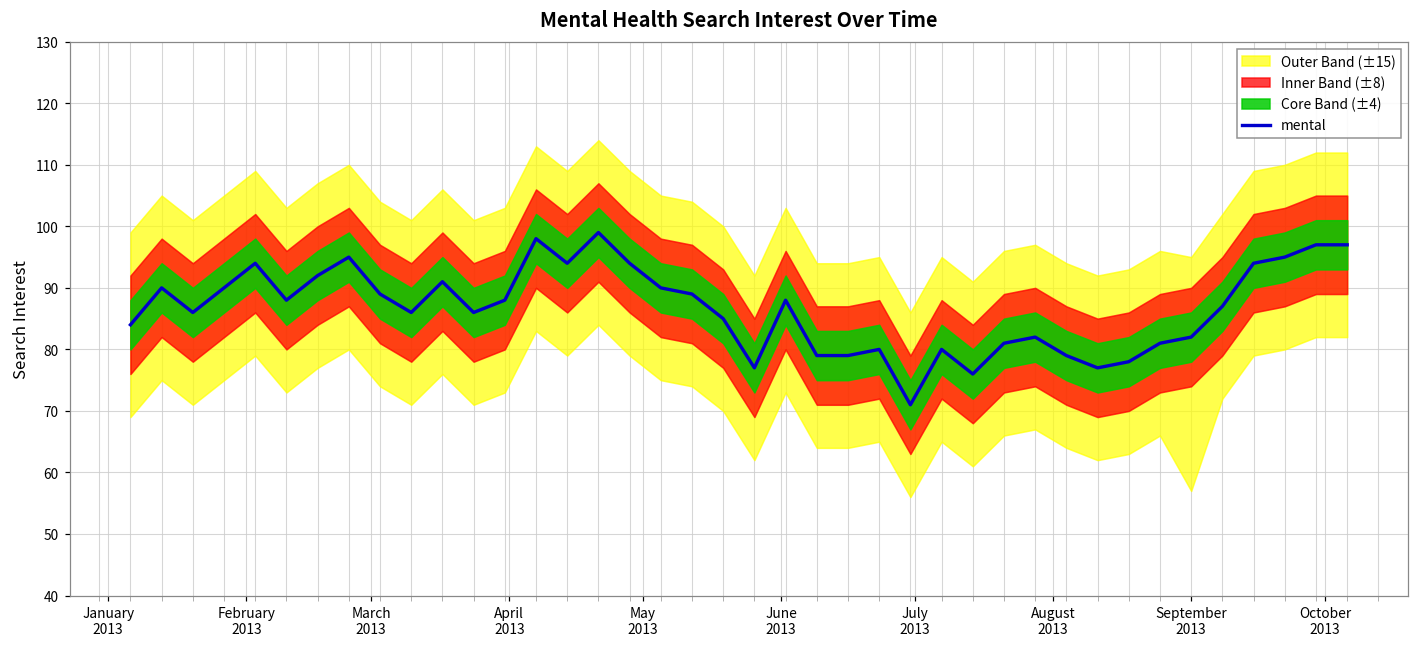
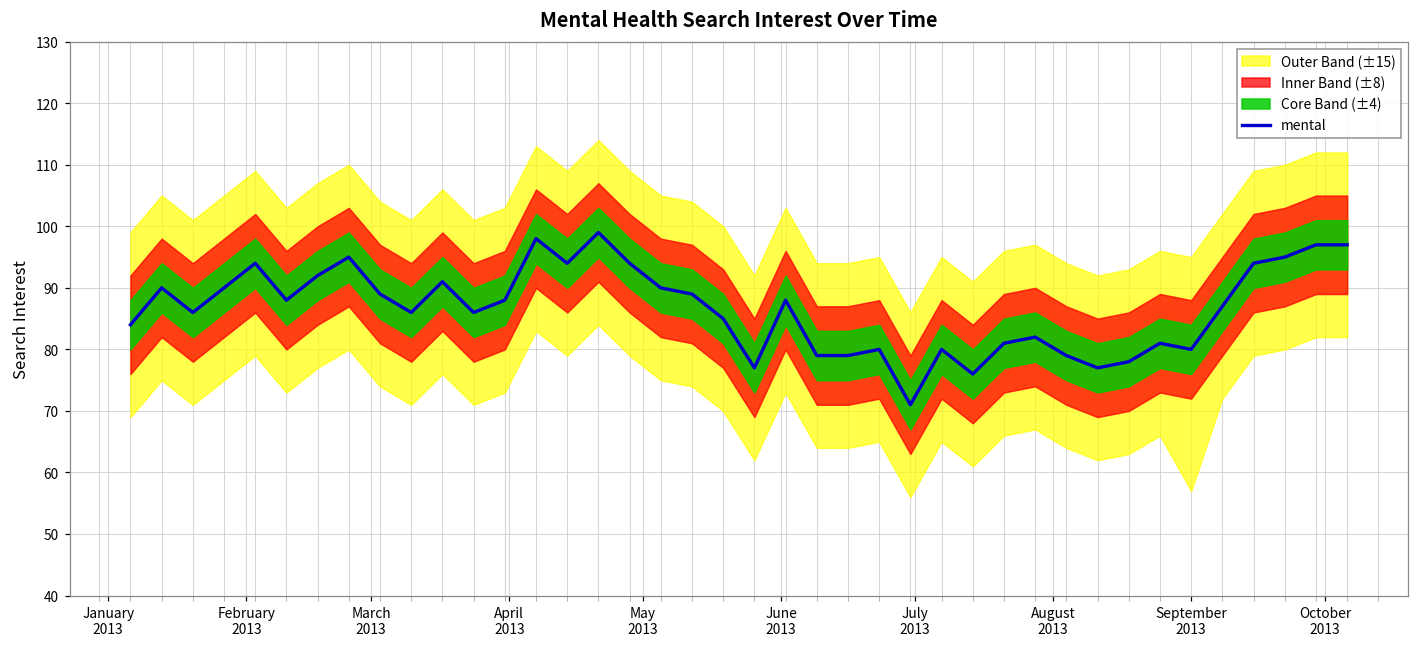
  {
    "mental": {
-     "September 2013": 82
+     "September 2013": 80
    }
  }
